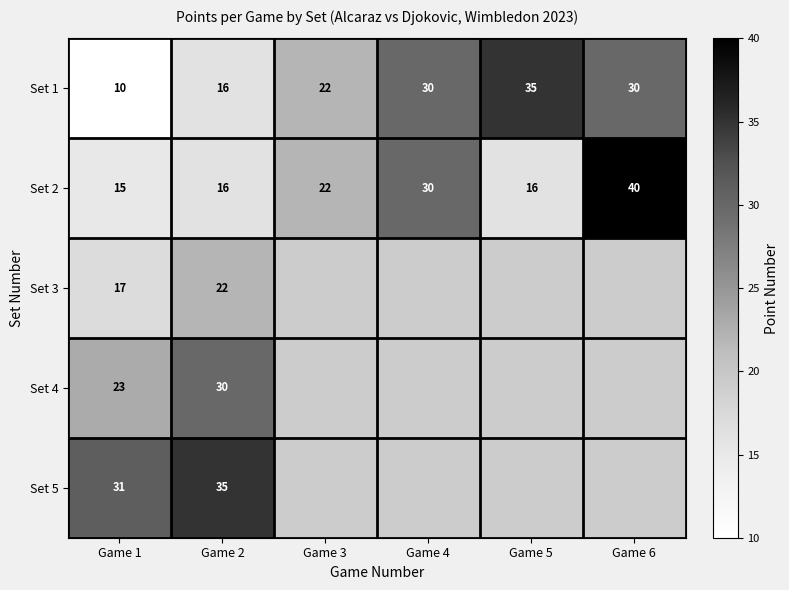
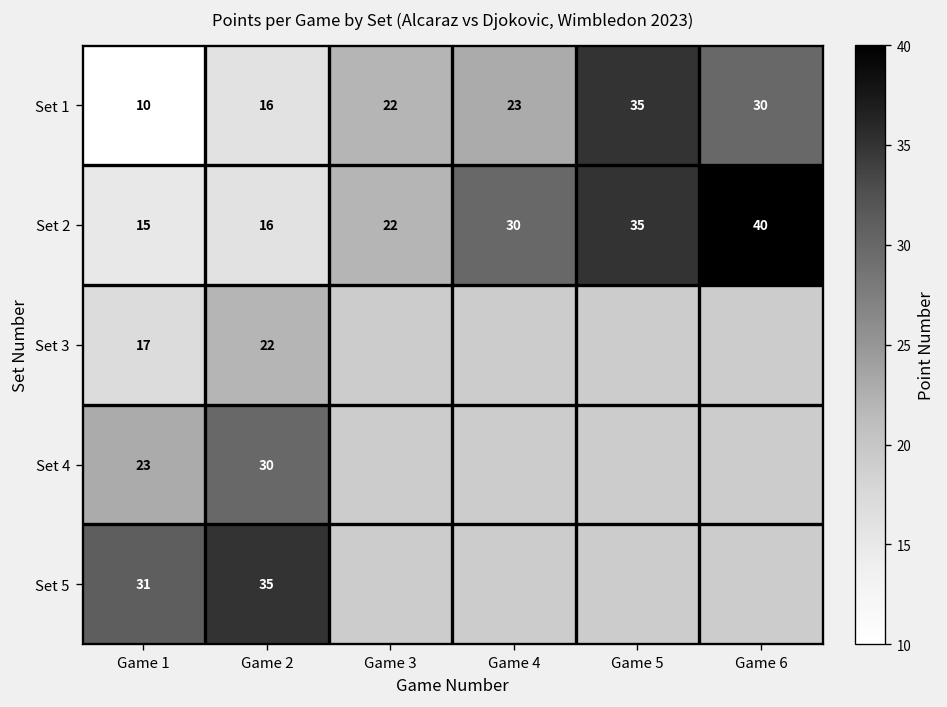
  {
    "Set 1": {
      "Game 1": 10,
      "Game 2": 16,
      "Game 3": 22,
-     "Game 4": 30,
+     "Game 4": 23,
      "Game 5": 35,
      "Game 6": 30
    },
    "Set 2": {
      "Game 1": 15,
      "Game 2": 16,
      "Game 3": 22,
      "Game 4": 30,
-     "Game 5": 16,
+     "Game 5": 35,
      "Game 6": 40
    },
    "Set 3": {
      "Game 1": 17,
      "Game 2": 22
    },
    "Set 4": {
      "Game 1": 23,
      "Game 2": 30
    },
    "Set 5": {
      "Game 1": 31,
      "Game 2": 35
    }
  }
